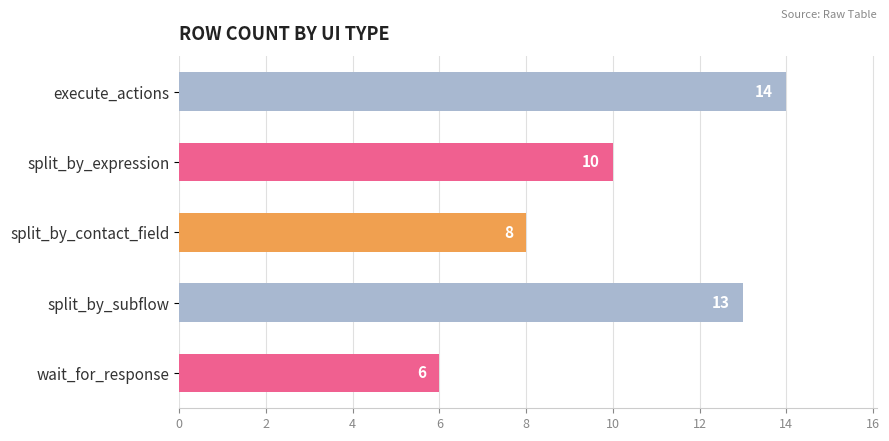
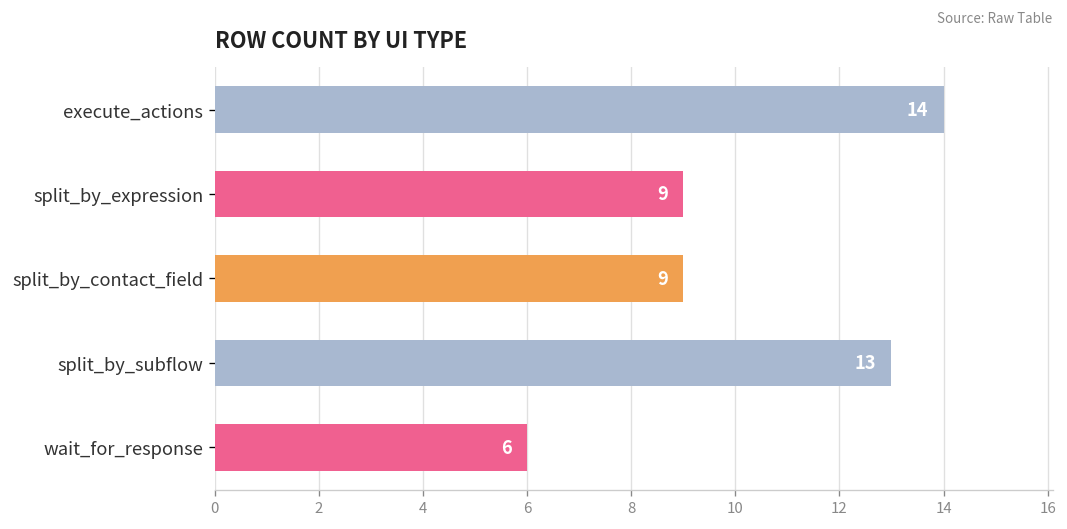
  {
    "execute_actions": 14,
-   "split_by_expression": 10,
-   "split_by_contact_field": 8,
+   "split_by_expression": 9,
+   "split_by_contact_field": 9,
    "split_by_subflow": 13,
    "wait_for_response": 6
  }
